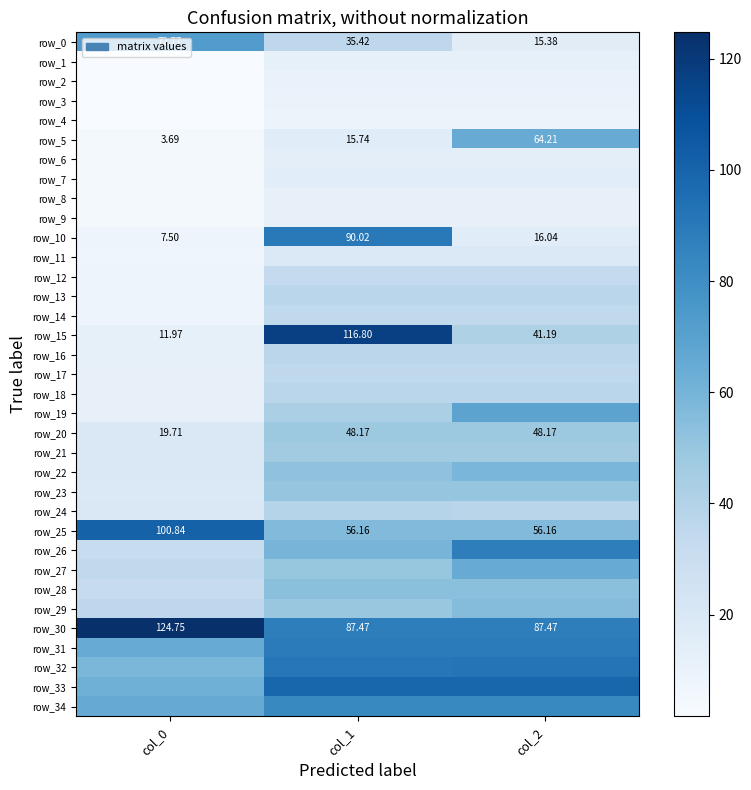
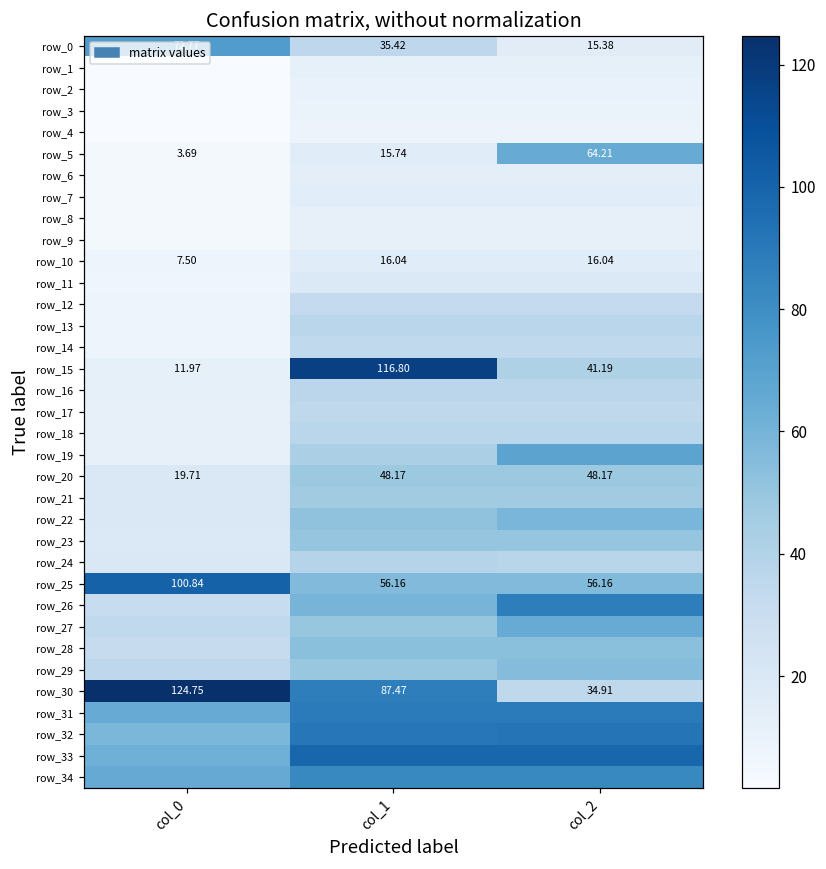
  {
    "row_0": {
      "col_1": 35.42,
      "col_2": 15.38
    },
    "row_5": {
      "col_0": 3.69,
      "col_1": 15.74,
      "col_2": 64.21
    },
    "row_10": {
      "col_0": 7.50,
-     "col_1": 90.02,
+     "col_1": 16.04,
      "col_2": 16.04
    },
    "row_15": {
      "col_0": 11.97,
      "col_1": 116.80,
      "col_2": 41.19
    },
    "row_20": {
      "col_0": 19.71,
      "col_1": 48.17,
      "col_2": 48.17
    },
    "row_25": {
      "col_0": 100.84,
      "col_1": 56.16,
      "col_2": 56.16
    },
    "row_30": {
      "col_0": 124.75,
      "col_1": 87.47,
-     "col_2": 87.47
+     "col_2": 34.91
    }
  }
